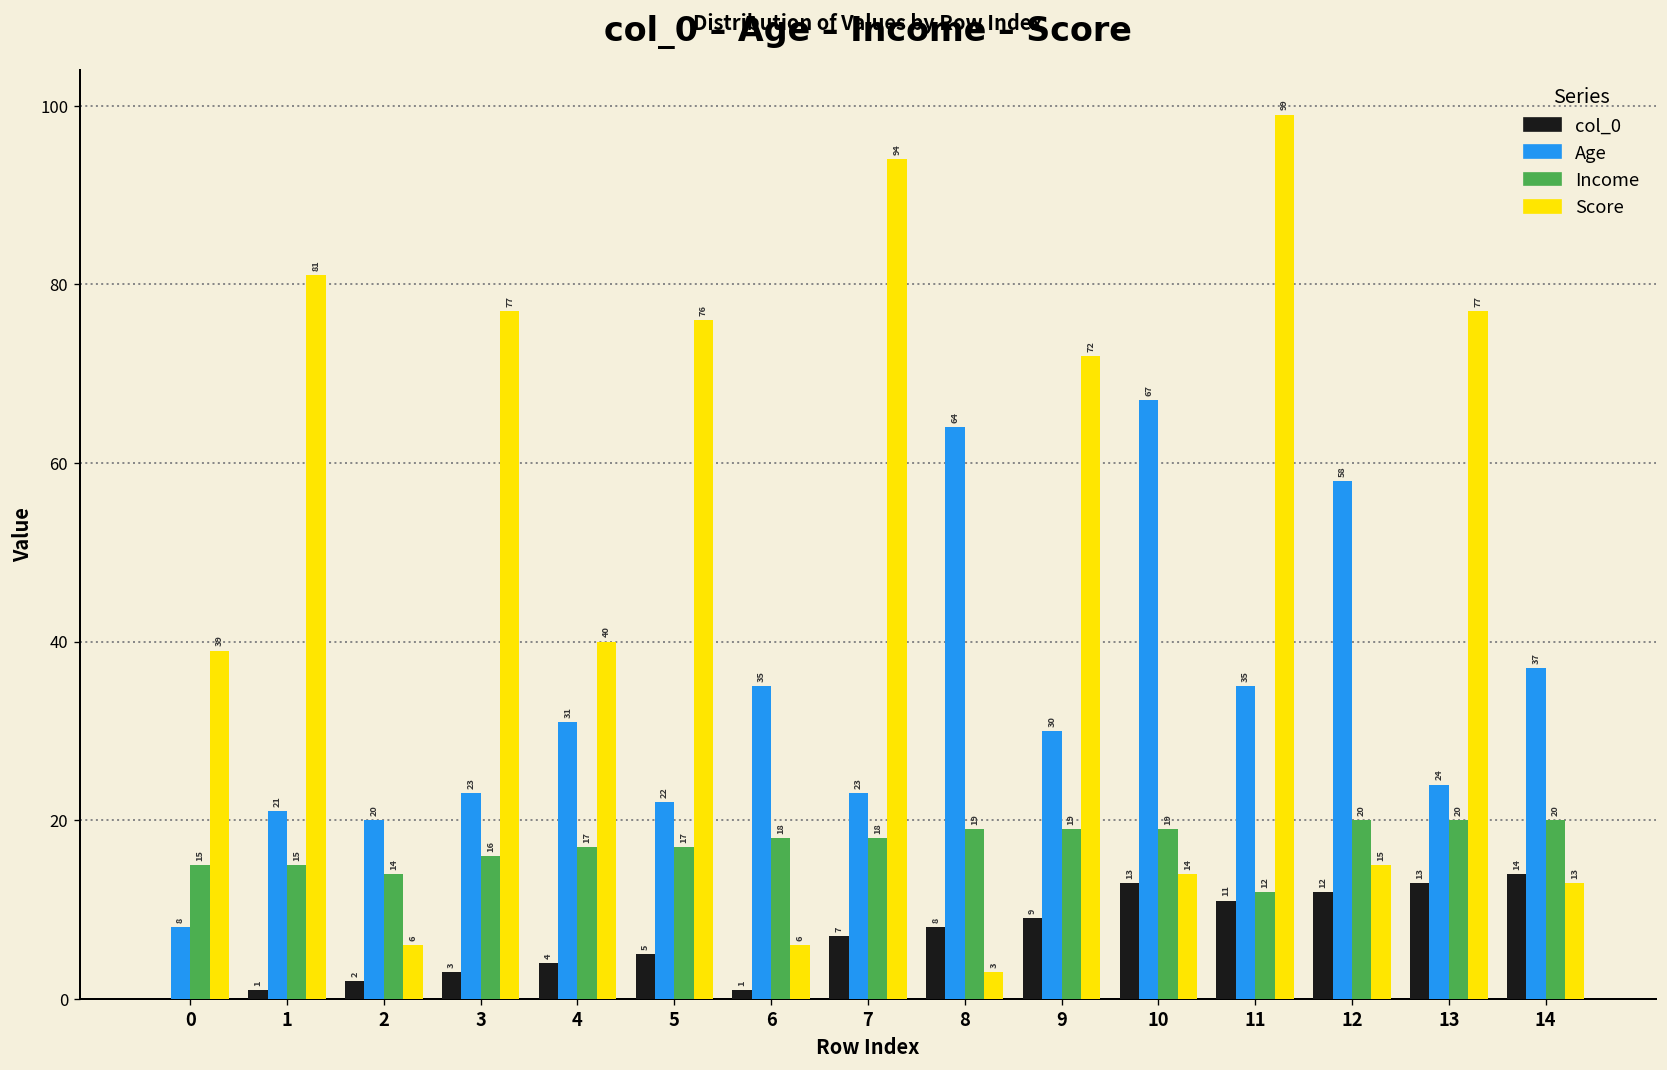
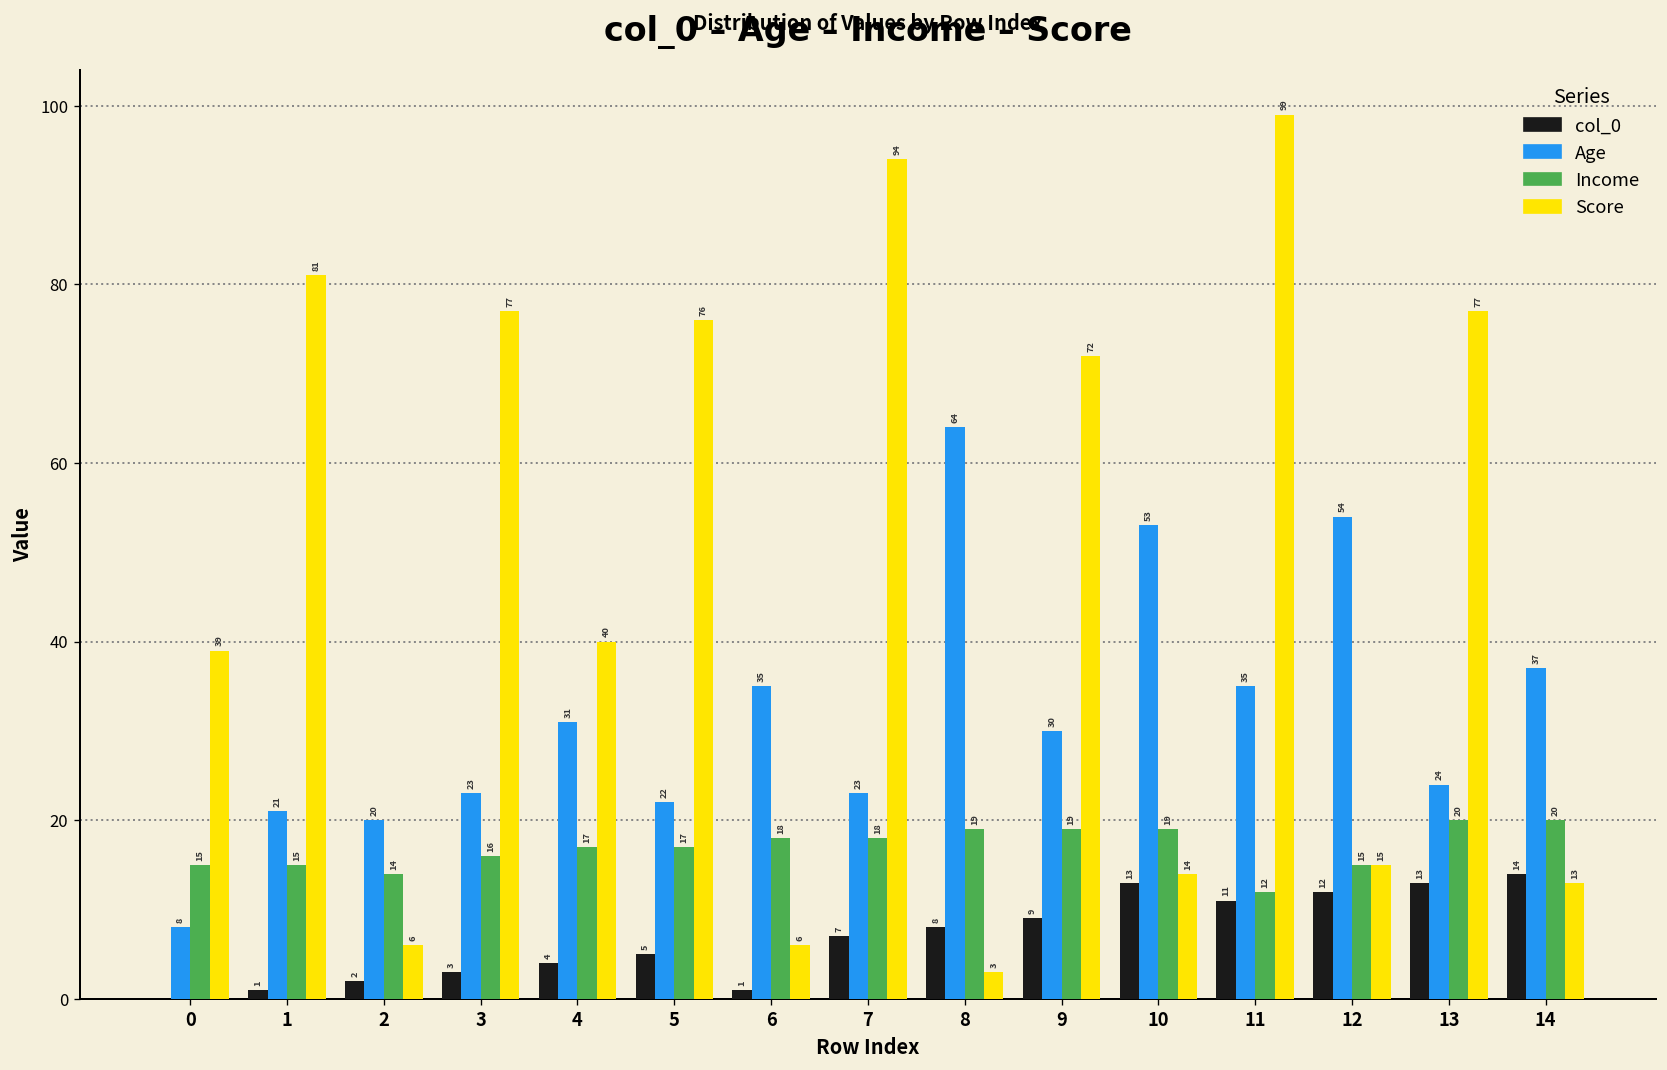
  {
    "col_0": {
      "1": 1,
      "2": 2,
      "3": 3,
      "4": 4,
      "5": 5,
      "6": 1,
      "7": 7,
      "8": 8,
      "9": 9,
      "10": 13,
      "11": 11,
      "12": 12,
      "13": 13,
      "14": 14
    },
    "Age": {
      "0": 8,
      "1": 21,
      "2": 20,
      "3": 23,
      "4": 31,
      "5": 22,
      "6": 35,
      "7": 23,
      "8": 64,
      "9": 30,
-     "10": 67,
+     "10": 53,
      "11": 35,
-     "12": 58,
+     "12": 54,
      "13": 24,
      "14": 37
    },
    "Income": {
      "0": 15,
      "1": 15,
      "2": 14,
      "3": 16,
      "4": 17,
      "5": 17,
      "6": 18,
      "7": 18,
      "8": 19,
      "9": 19,
      "10": 19,
      "11": 12,
-     "12": 20,
+     "12": 15,
      "13": 20,
      "14": 20
    },
    "Score": {
      "0": 39,
      "1": 81,
      "2": 6,
      "3": 77,
      "4": 40,
      "5": 76,
      "6": 6,
      "7": 94,
      "8": 3,
      "9": 72,
      "10": 14,
      "11": 99,
      "12": 15,
      "13": 77,
      "14": 13
    }
  }
